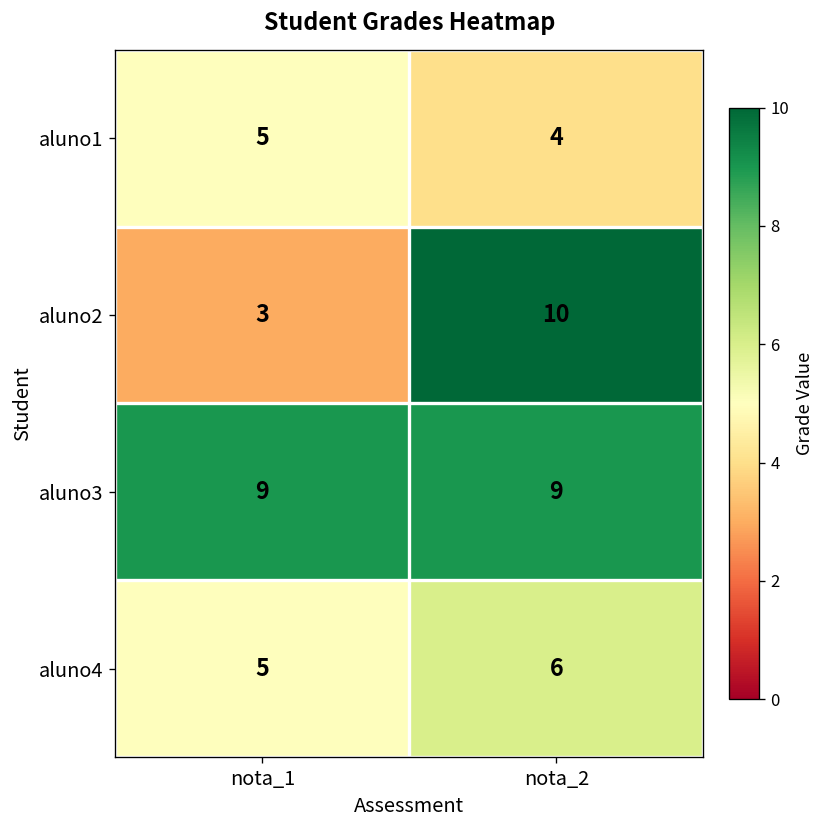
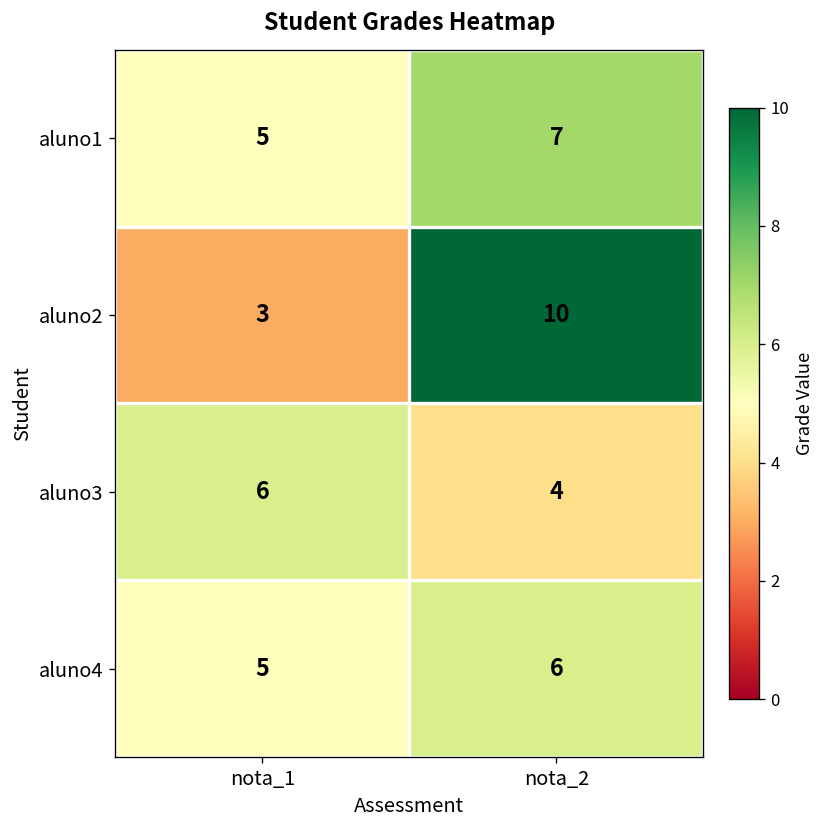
  {
    "aluno1": {
      "nota_1": 5,
-     "nota_2": 4
+     "nota_2": 7
    },
    "aluno2": {
      "nota_1": 3,
      "nota_2": 10
    },
    "aluno3": {
-     "nota_1": 9,
-     "nota_2": 9
+     "nota_1": 6,
+     "nota_2": 4
    },
    "aluno4": {
      "nota_1": 5,
      "nota_2": 6
    }
  }
